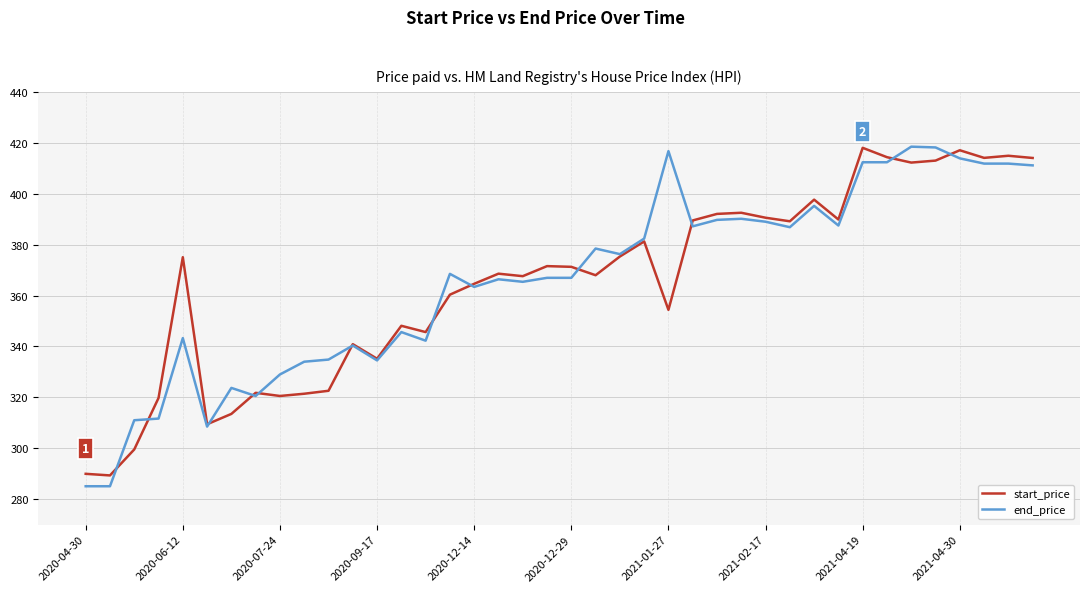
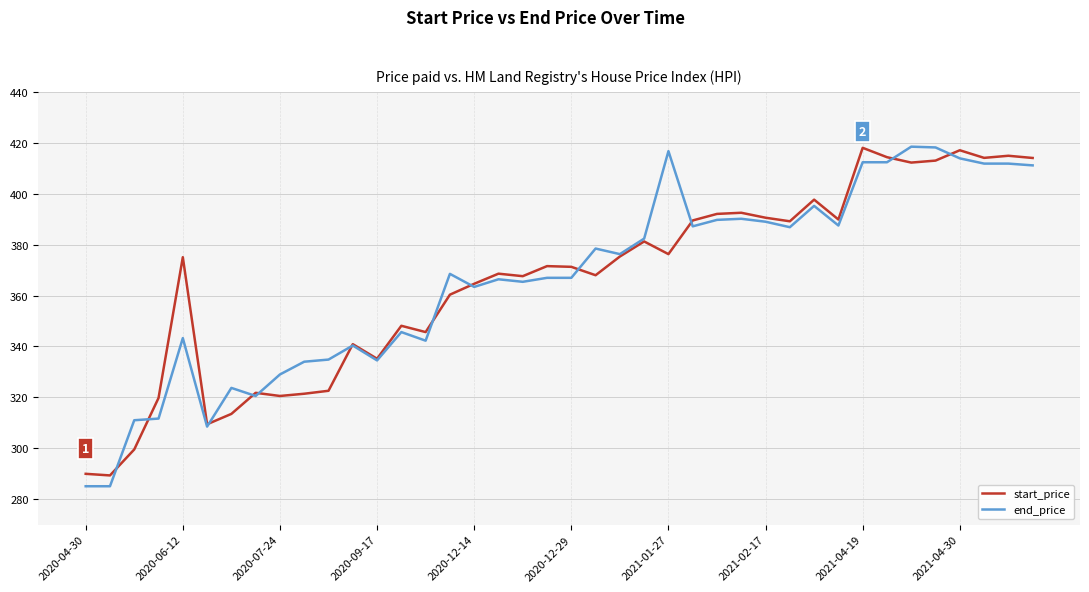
  {
    "start_price": {
      "2020-06-12": 375,
      "2020-12-14": 365,
-     "2021-01-27": 354,
+     "2021-01-27": 376,
      "2021-02-17": 391
    },
    "end_price": {
      "2020-06-12": 343,
      "2020-12-14": 363,
      "2021-01-27": 417,
      "2021-02-17": 389,
      "2021-04-19": 412
    }
  }
